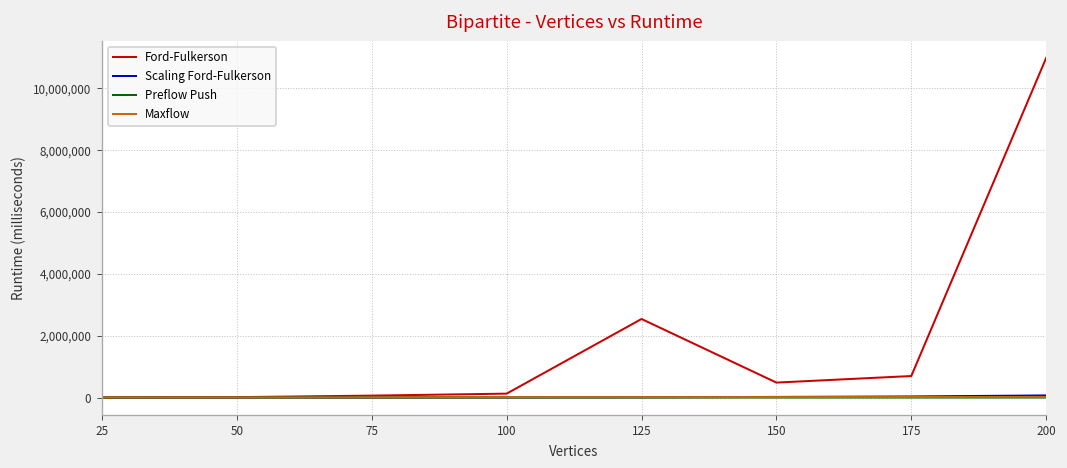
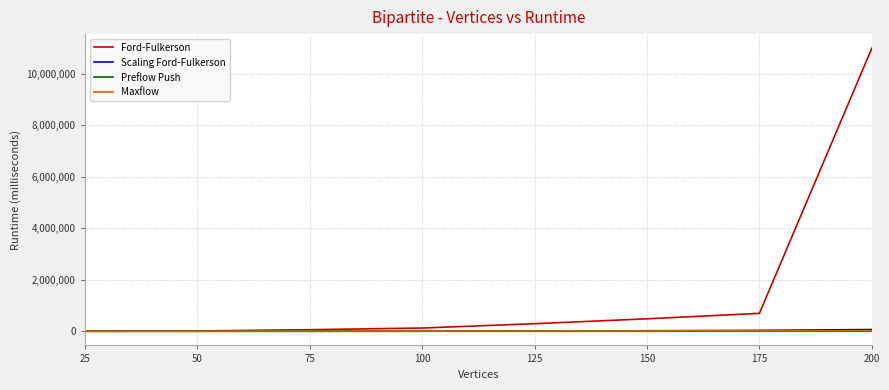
  {
    "Ford-Fulkerson": {
      "100": "100,000",
-     "125": "2,500,000",
+     "125": "300,000",
      "150": "500,000",
      "175": "700,000",
      "200": "11,000,000"
    }
  }
